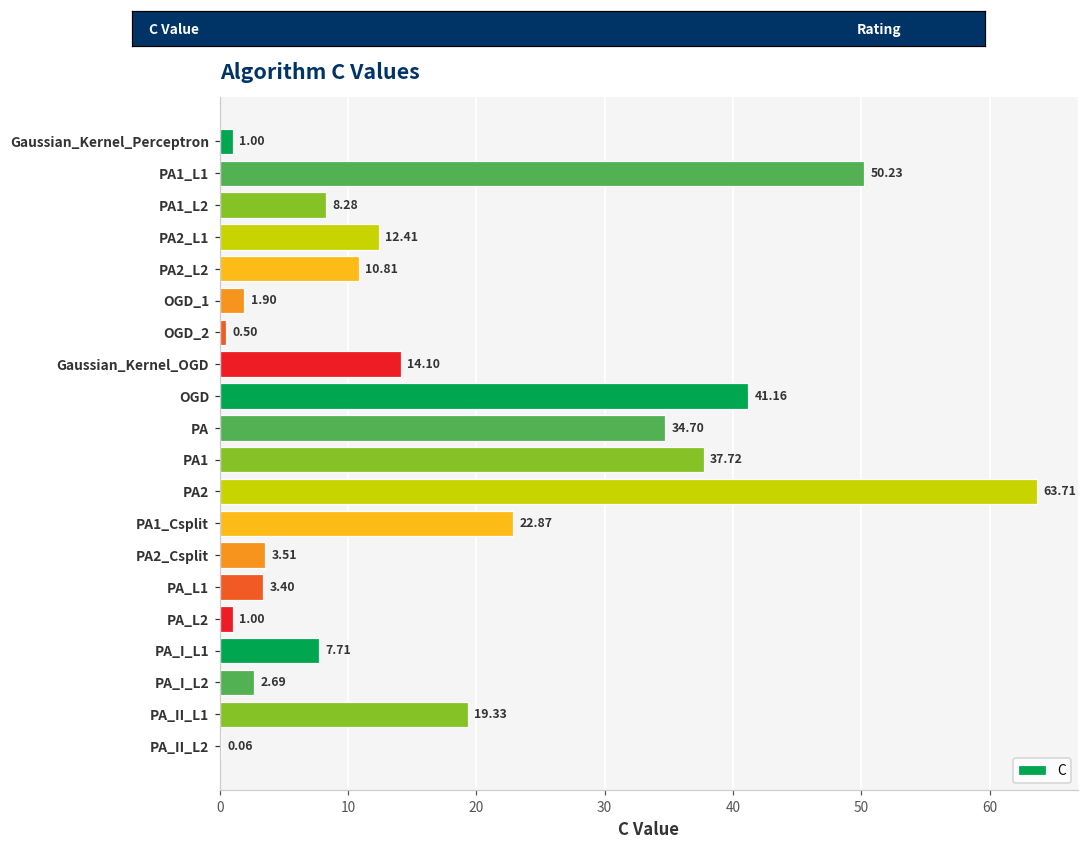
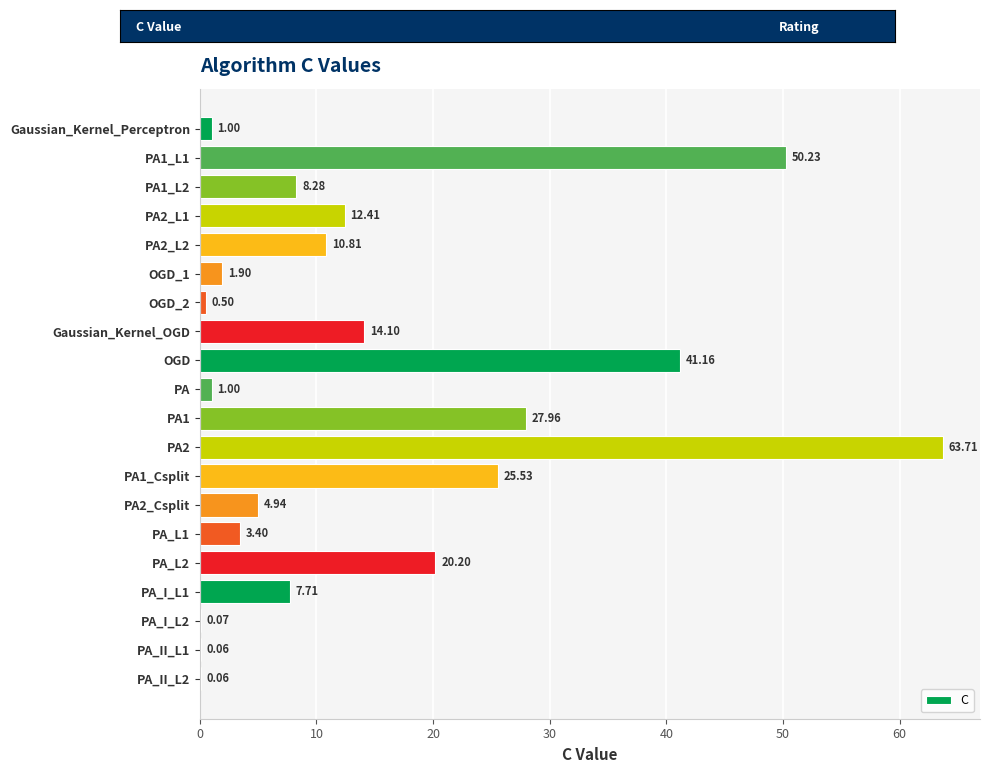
  {
    "Gaussian_Kernel_Perceptron": 1.00,
    "PA1_L1": 50.23,
    "PA1_L2": 8.28,
    "PA2_L1": 12.41,
    "PA2_L2": 10.81,
    "OGD_1": 1.90,
    "OGD_2": 0.50,
    "Gaussian_Kernel_OGD": 14.10,
    "OGD": 41.16,
-   "PA": 34.70,
-   "PA1": 37.72,
+   "PA": 1.00,
+   "PA1": 27.96,
    "PA2": 63.71,
-   "PA1_Csplit": 22.87,
-   "PA2_Csplit": 3.51,
+   "PA1_Csplit": 25.53,
+   "PA2_Csplit": 4.94,
    "PA_L1": 3.40,
-   "PA_L2": 1.00,
+   "PA_L2": 20.20,
    "PA_I_L1": 7.71,
-   "PA_I_L2": 2.69,
-   "PA_II_L1": 19.33,
+   "PA_I_L2": 0.07,
+   "PA_II_L1": 0.06,
    "PA_II_L2": 0.06
  }
